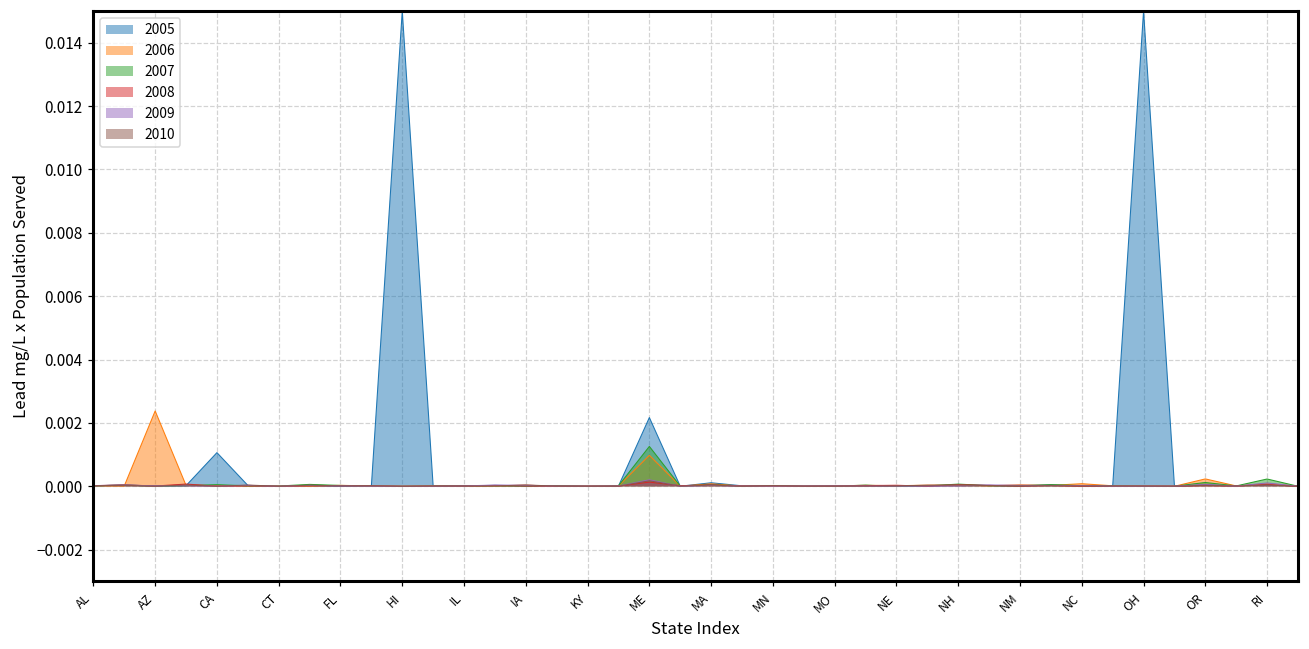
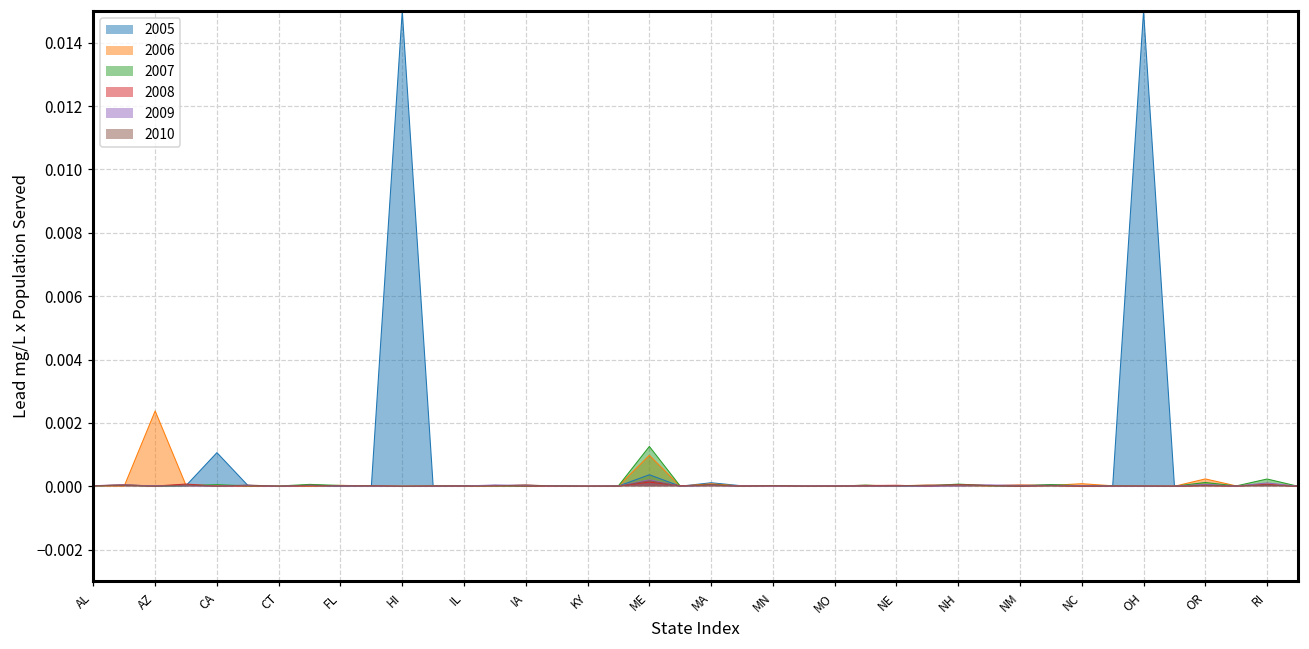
  {
    "2005": {
      "CA": 0.0011,
      "HI": 0.0150,
-     "ME": 0.0022,
+     "ME": 0.0004,
      "OH": 0.0150
    },
    "2006": {
      "AZ": 0.0024,
      "ME": 0.0010,
      "OR": 0.0002
    },
    "2007": {
      "ME": 0.0013,
      "RI": 0.0002
    }
  }
